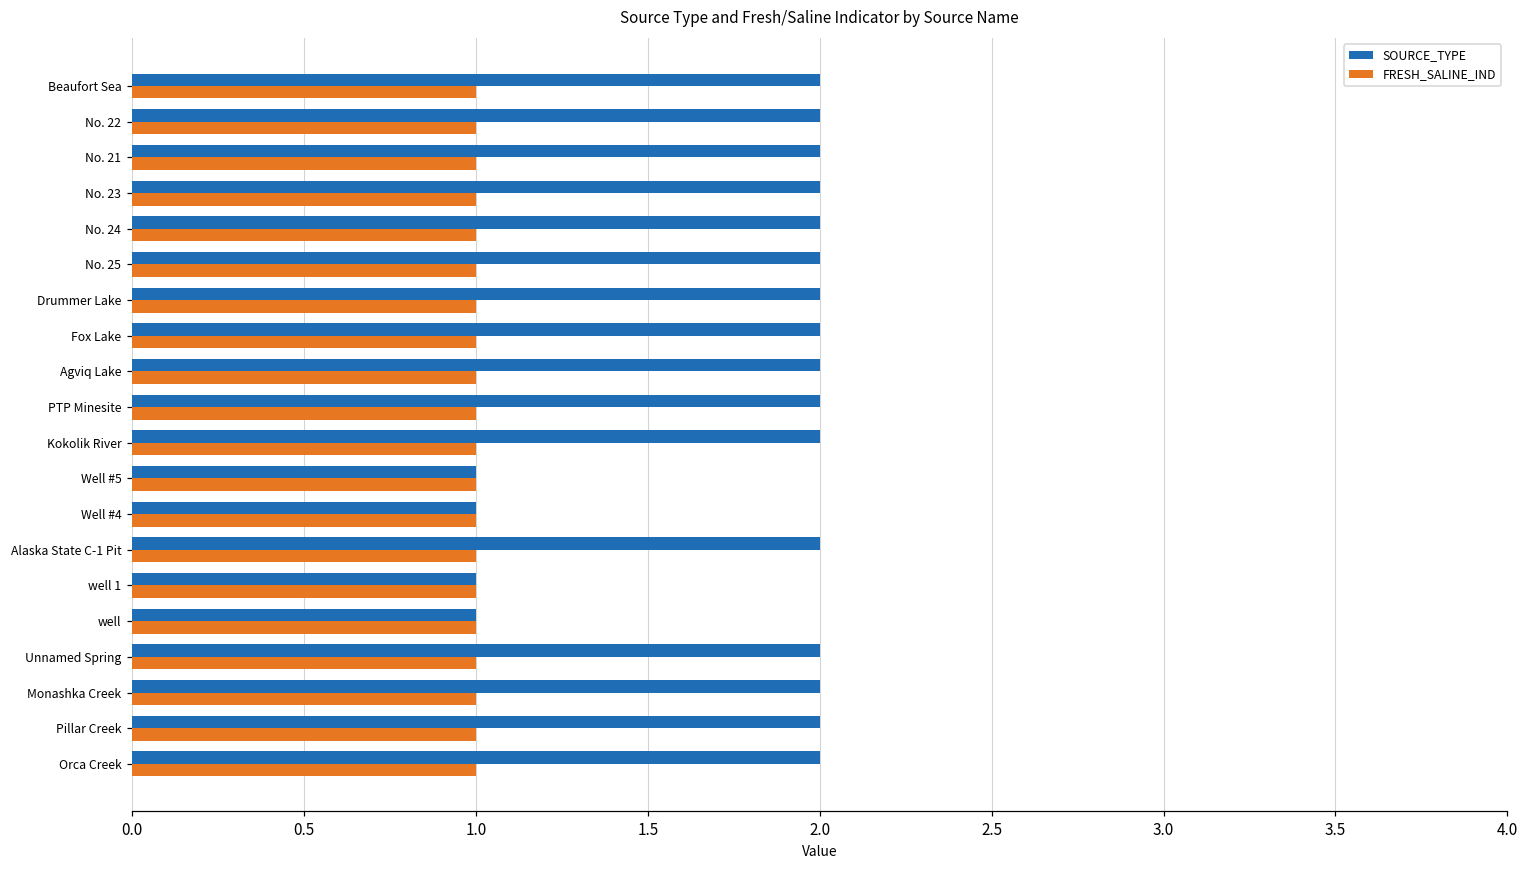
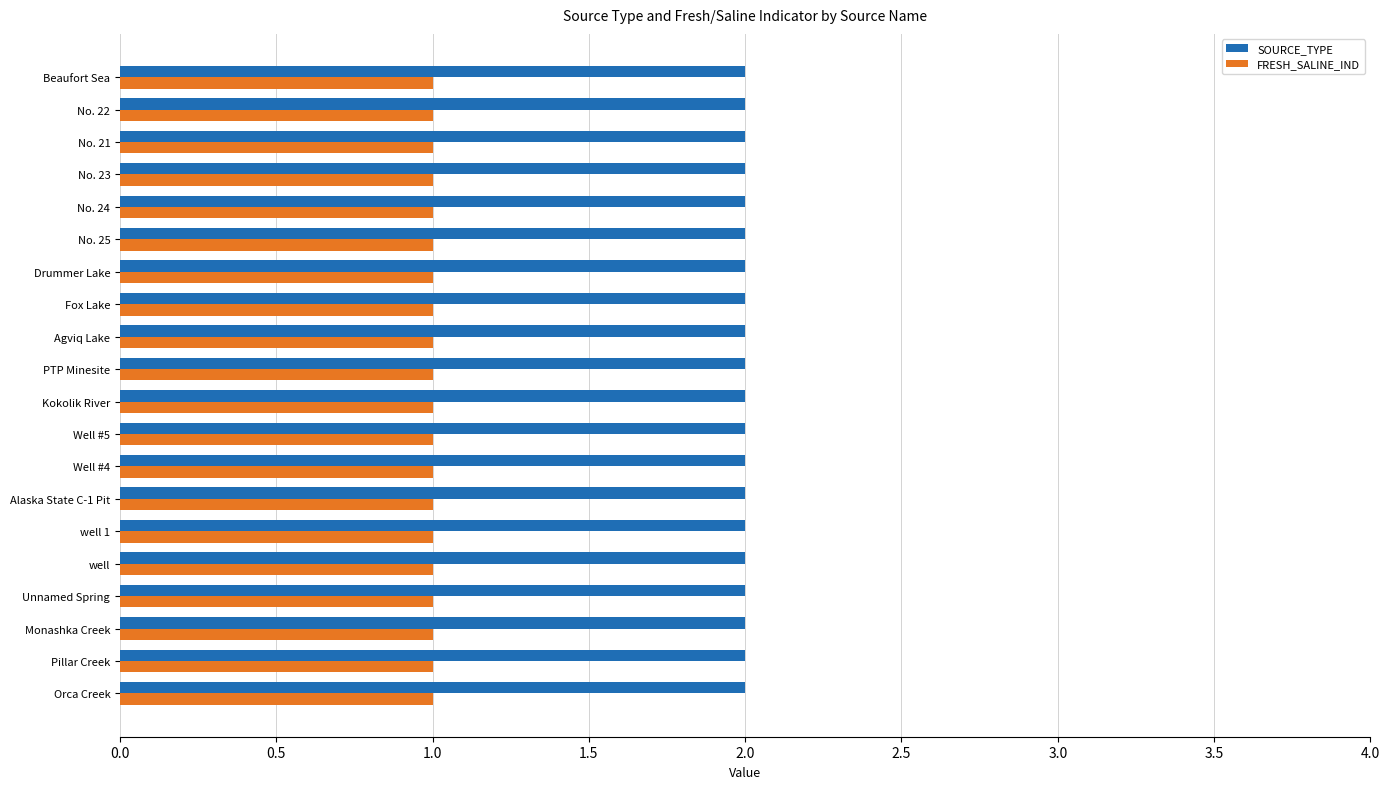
  {
    "SOURCE_TYPE": {
      "Beaufort Sea": 2,
      "No. 22": 2,
      "No. 21": 2,
      "No. 23": 2,
      "No. 24": 2,
      "No. 25": 2,
      "Drummer Lake": 2,
      "Fox Lake": 2,
      "Agviq Lake": 2,
      "PTP Minesite": 2,
      "Kokolik River": 2,
-     "Well #5": 1,
-     "Well #4": 1,
+     "Well #5": 2,
+     "Well #4": 2,
      "Alaska State C-1 Pit": 2,
-     "well 1": 1,
-     "well": 1,
+     "well 1": 2,
+     "well": 2,
      "Unnamed Spring": 2,
      "Monashka Creek": 2,
      "Pillar Creek": 2,
      "Orca Creek": 2
    },
    "FRESH_SALINE_IND": {
      "Beaufort Sea": 1,
      "No. 22": 1,
      "No. 21": 1,
      "No. 23": 1,
      "No. 24": 1,
      "No. 25": 1,
      "Drummer Lake": 1,
      "Fox Lake": 1,
      "Agviq Lake": 1,
      "PTP Minesite": 1,
      "Kokolik River": 1,
      "Well #5": 1,
      "Well #4": 1,
      "Alaska State C-1 Pit": 1,
      "well 1": 1,
      "well": 1,
      "Unnamed Spring": 1,
      "Monashka Creek": 1,
      "Pillar Creek": 1,
      "Orca Creek": 1
    }
  }
